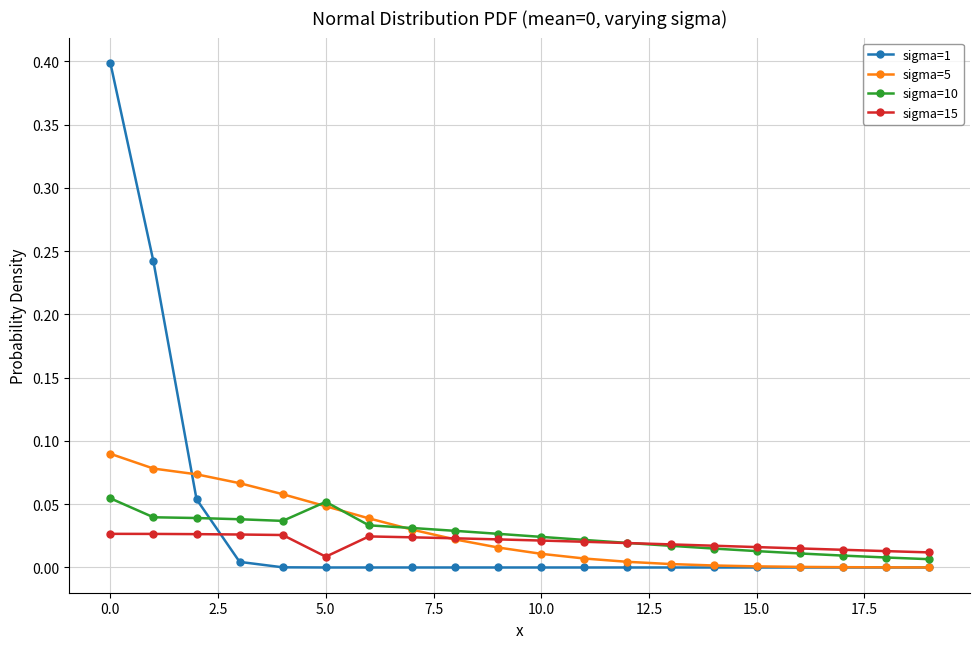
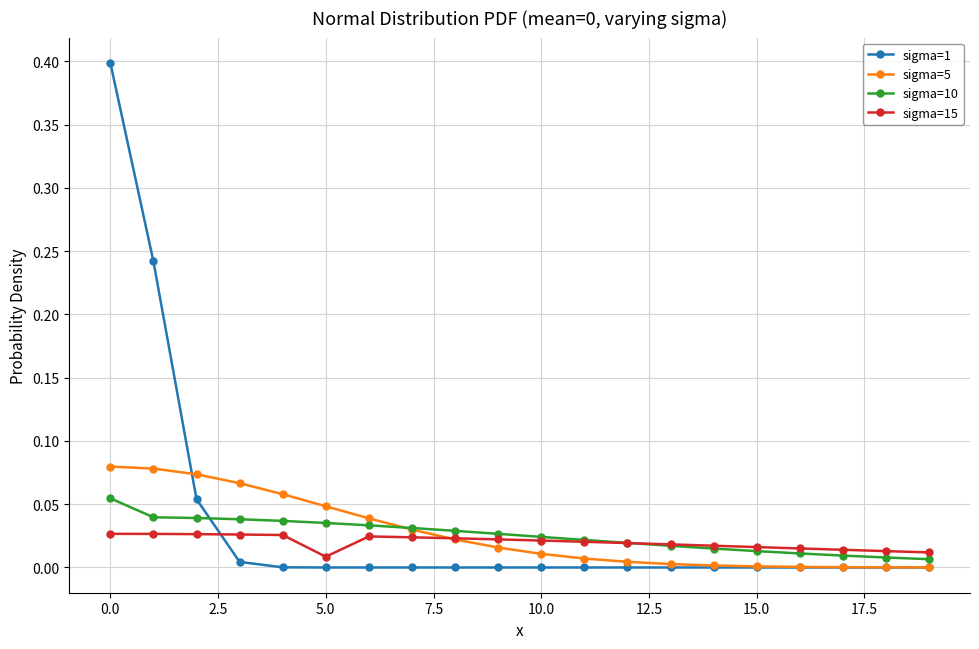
  {
    "sigma=1": {
      "0.0": 0.399,
      "5.0": 0.000,
      "10.0": 0.000
    },
    "sigma=5": {
-     "0.0": 0.090,
+     "0.0": 0.080,
      "5.0": 0.048,
      "10.0": 0.011
    },
    "sigma=10": {
      "0.0": 0.055,
-     "5.0": 0.052,
+     "5.0": 0.035,
      "10.0": 0.024,
      "15.0": 0.013
    },
    "sigma=15": {
      "0.0": 0.027,
      "5.0": 0.009,
      "10.0": 0.021,
      "15.0": 0.016
    }
  }
